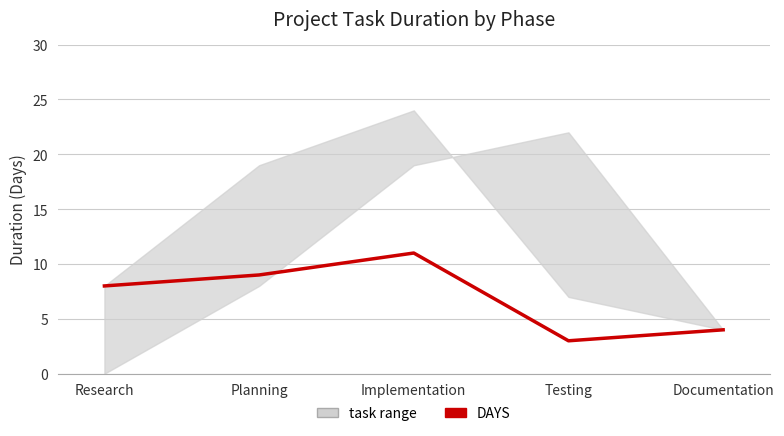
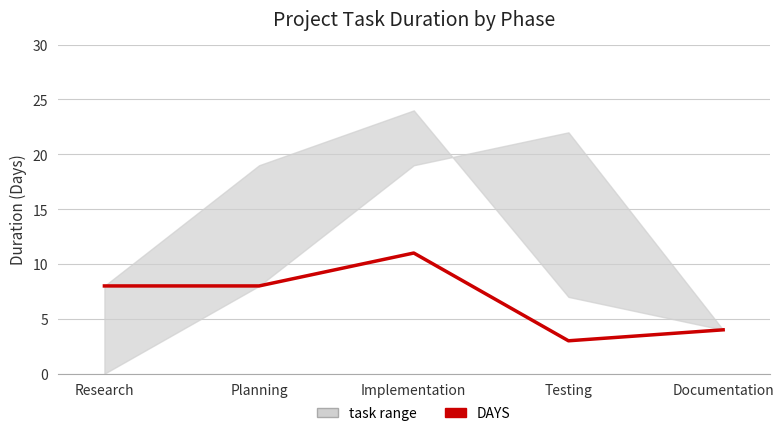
  {
    "DAYS": {
-     "Planning": 9,
+     "Planning": 8,
      "Implementation": 11,
      "Testing": 3
    }
  }
